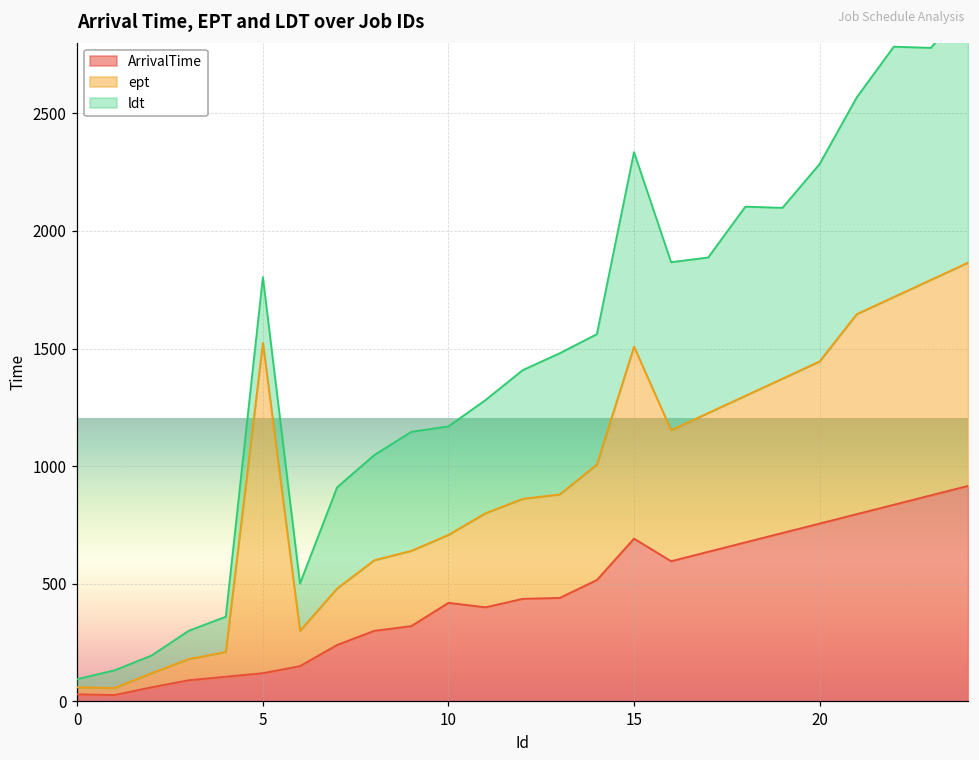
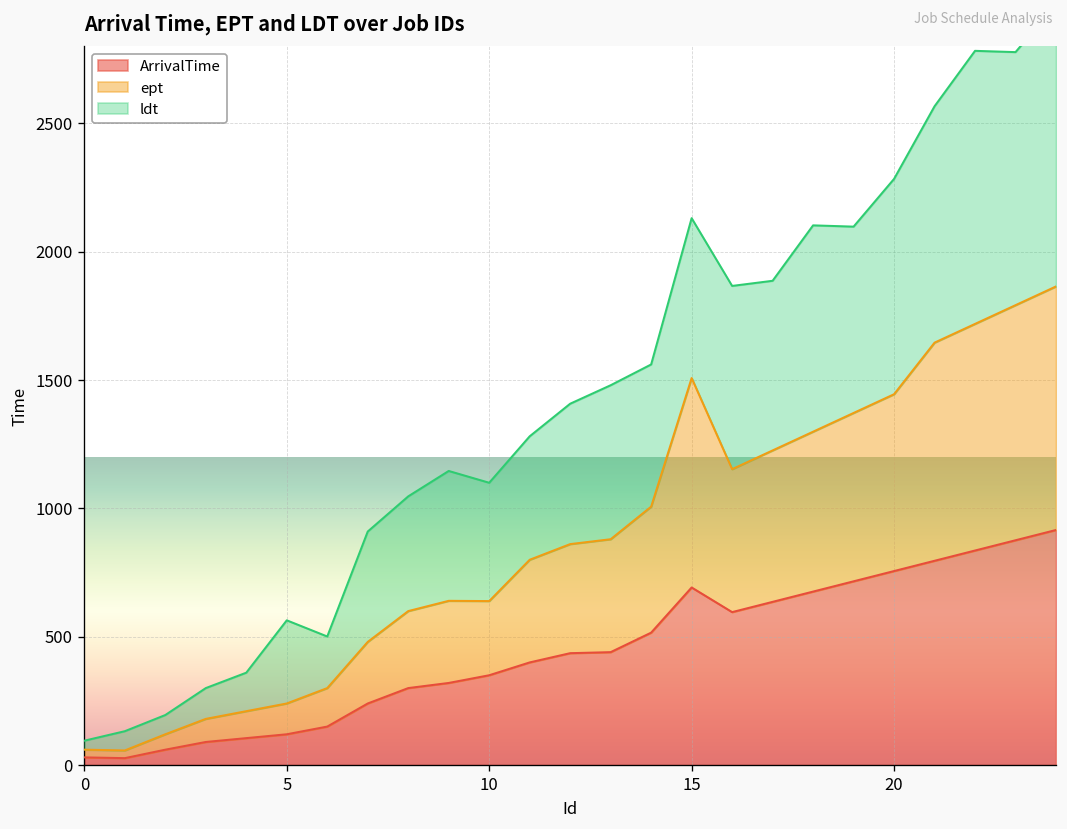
  {
    "ArrivalTime": {
      "0": 30,
      "5": 120,
-     "10": 420,
+     "10": 350,
      "15": 690,
      "20": 760
    },
    "ept": {
      "0": 30,
-     "5": 1400,
+     "5": 120,
      "10": 290,
      "15": 820,
      "20": 690
    },
    "ldt": {
      "0": 40,
-     "5": 280,
+     "5": 320,
      "10": 460,
-     "15": 830,
+     "15": 620,
      "20": 840
    }
  }
